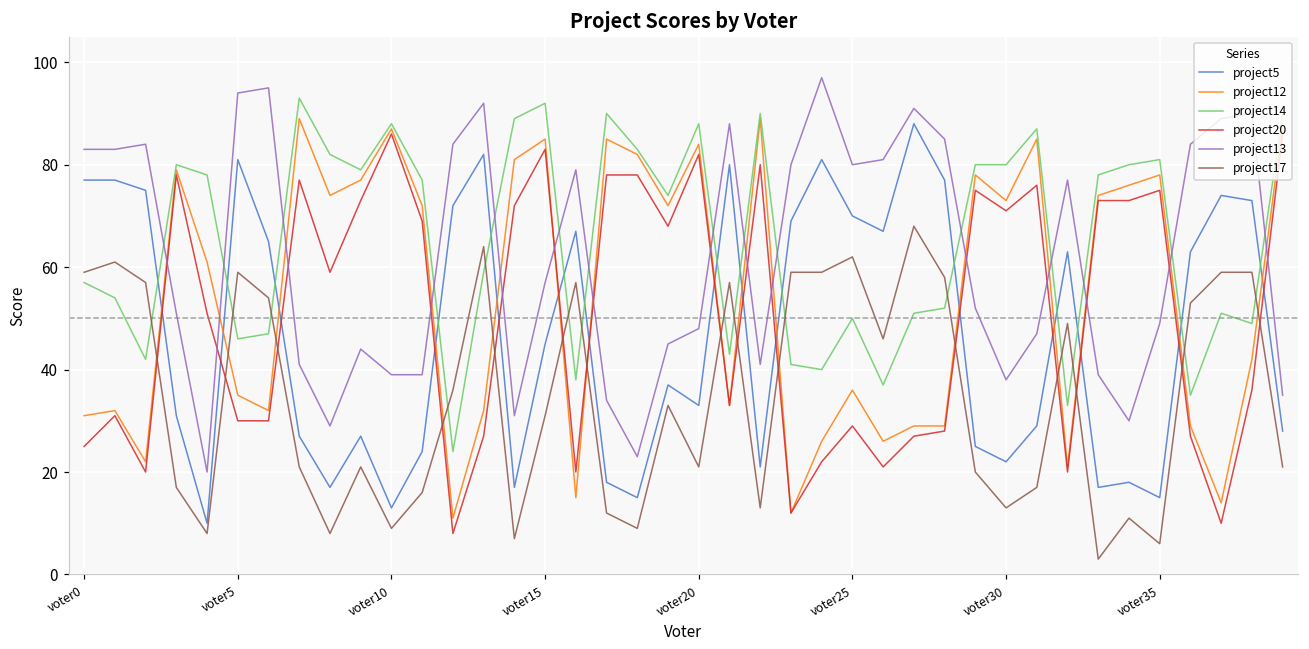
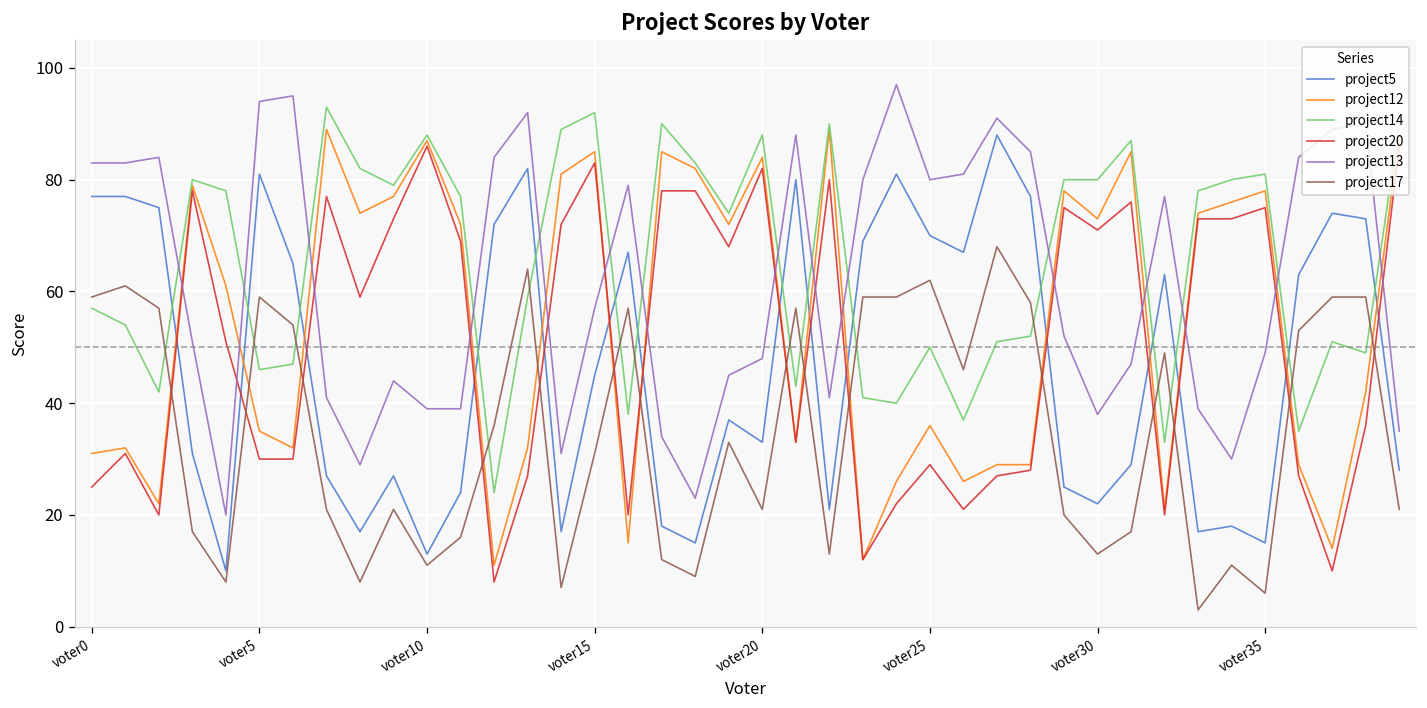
  {
    "project5": {
      "voter0": 77,
      "voter5": 81,
      "voter10": 13,
      "voter15": 45,
      "voter20": 33,
      "voter25": 70,
      "voter30": 22,
      "voter35": 15
    },
    "project12": {
      "voter0": 31,
      "voter5": 35,
      "voter10": 87,
      "voter15": 85,
      "voter20": 84,
      "voter25": 36,
      "voter30": 73,
      "voter35": 78
    },
    "project14": {
      "voter0": 57,
      "voter5": 46,
      "voter10": 88,
      "voter15": 92,
      "voter20": 88,
      "voter25": 50,
      "voter30": 80,
      "voter35": 81
    },
    "project20": {
      "voter0": 25,
      "voter5": 30,
      "voter10": 86,
      "voter15": 83,
      "voter20": 82,
      "voter25": 29,
      "voter30": 71,
      "voter35": 75
    },
    "project13": {
      "voter0": 83,
      "voter5": 94,
      "voter10": 39,
      "voter15": 57,
      "voter20": 48,
      "voter25": 80,
      "voter30": 38,
      "voter35": 49
    },
    "project17": {
      "voter0": 59,
      "voter5": 59,
-     "voter10": 9,
+     "voter10": 11,
      "voter15": 31,
      "voter20": 21,
      "voter25": 62,
      "voter30": 13,
      "voter35": 6
    }
  }
